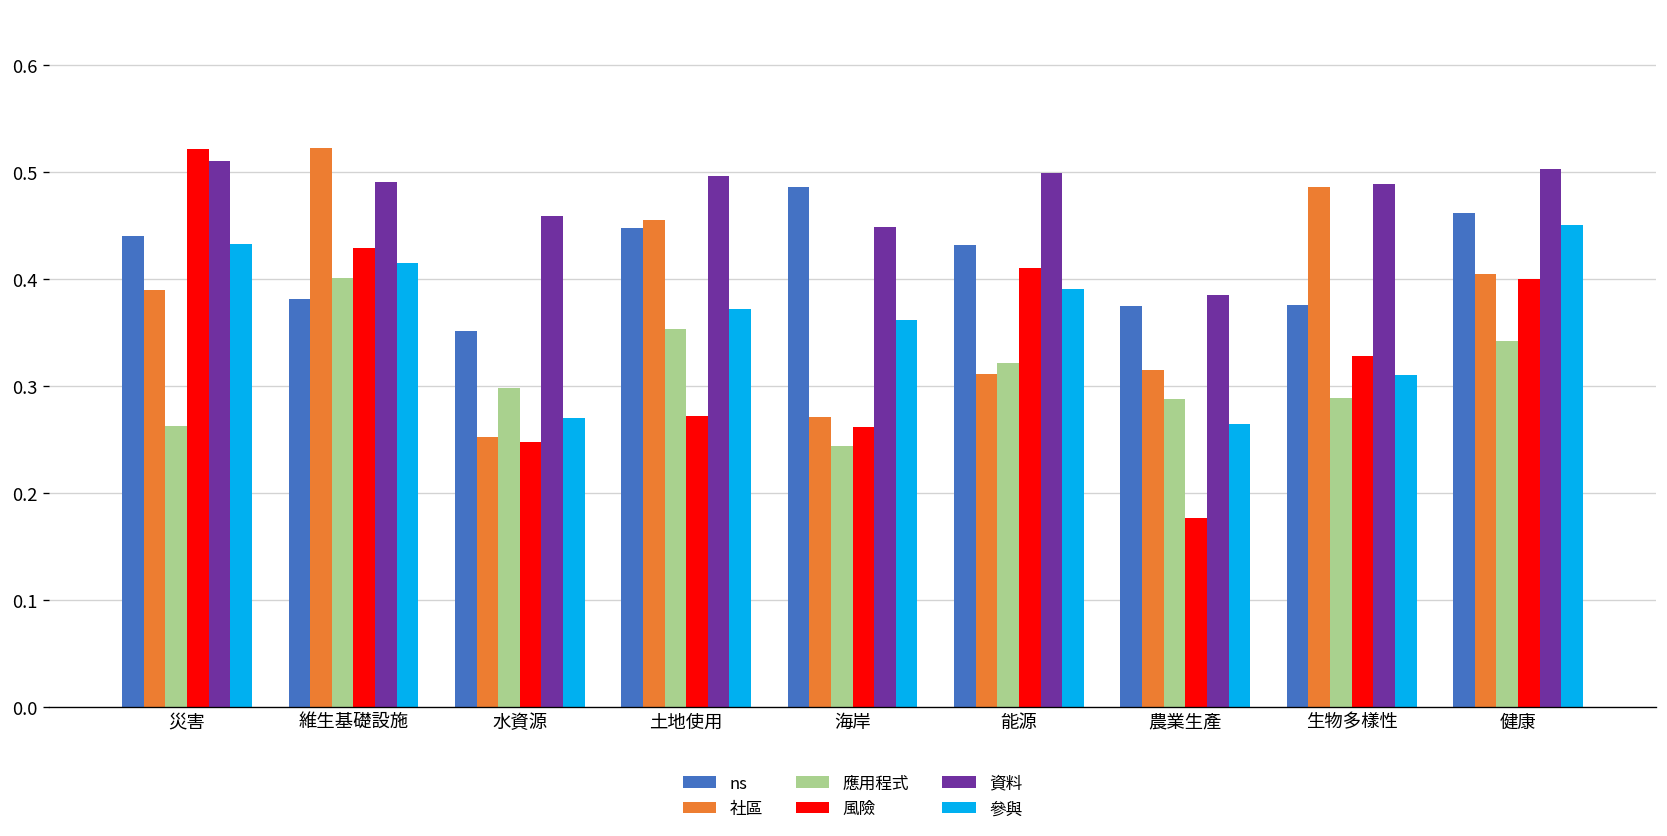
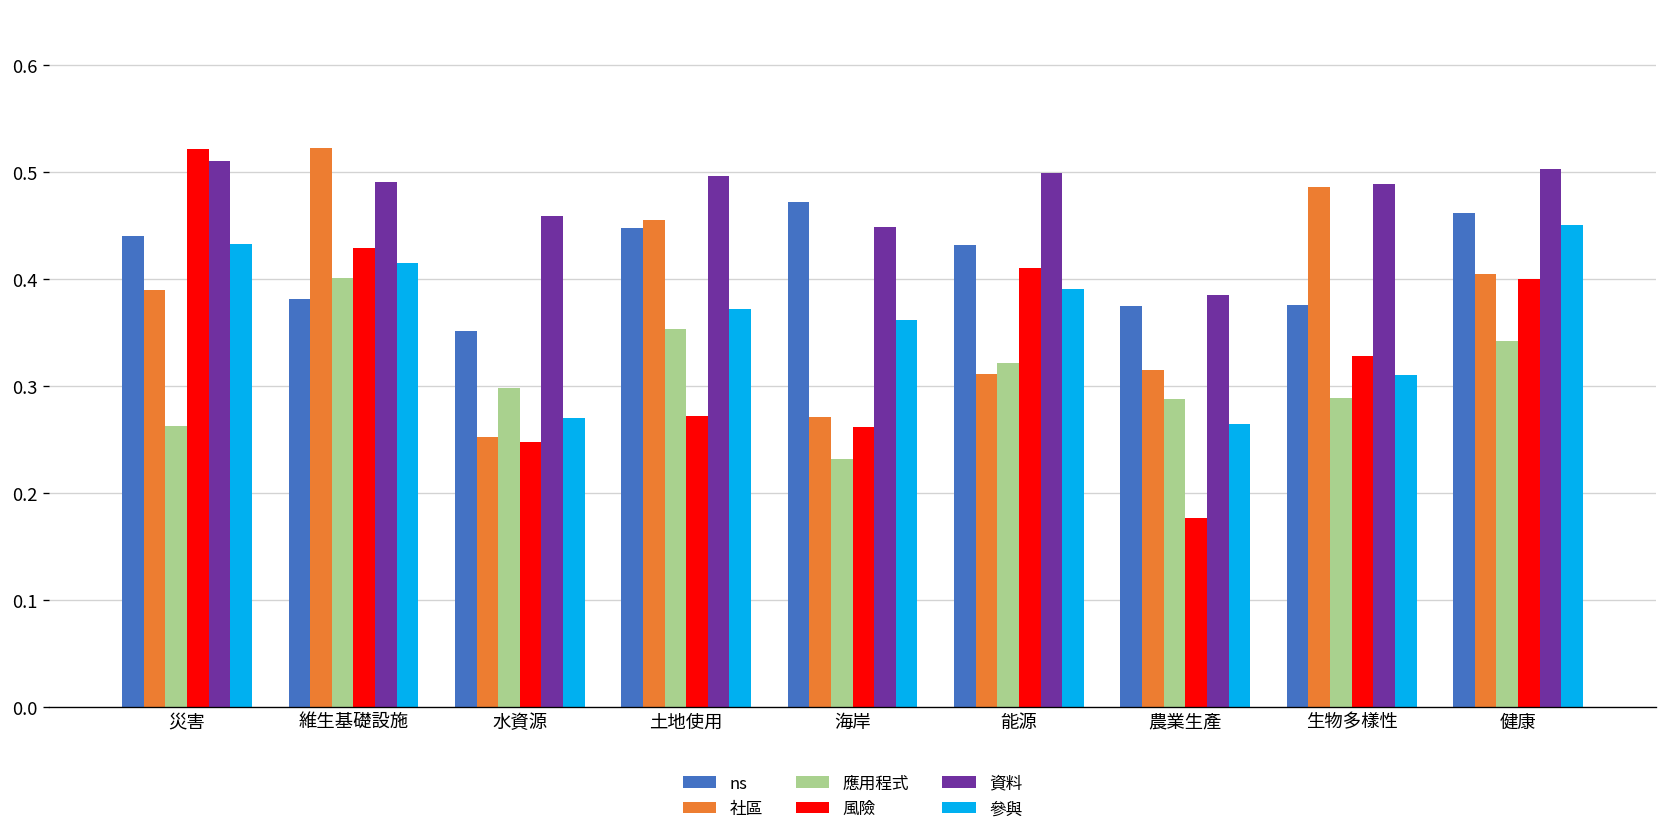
  {
    "ns": {
      "災害": 0.44,
      "維生基礎設施": 0.38,
      "水資源": 0.35,
      "土地使用": 0.45,
-     "海岸": 0.49,
+     "海岸": 0.47,
      "能源": 0.43,
      "農業生產": 0.37,
      "生物多樣性": 0.38,
      "健康": 0.46
    },
    "社區": {
      "災害": 0.39,
      "維生基礎設施": 0.52,
      "水資源": 0.25,
      "土地使用": 0.46,
      "海岸": 0.27,
      "能源": 0.31,
      "農業生產": 0.32,
      "生物多樣性": 0.49,
      "健康": 0.40
    },
    "應用程式": {
      "災害": 0.26,
      "維生基礎設施": 0.40,
      "水資源": 0.30,
      "土地使用": 0.35,
-     "海岸": 0.24,
+     "海岸": 0.23,
      "能源": 0.32,
      "農業生產": 0.29,
      "生物多樣性": 0.29,
      "健康": 0.34
    },
    "風險": {
      "災害": 0.52,
      "維生基礎設施": 0.43,
      "水資源": 0.25,
      "土地使用": 0.27,
      "海岸": 0.26,
      "能源": 0.41,
      "農業生產": 0.18,
      "生物多樣性": 0.33,
      "健康": 0.40
    },
    "資料": {
      "災害": 0.51,
      "維生基礎設施": 0.49,
      "水資源": 0.46,
      "土地使用": 0.50,
      "海岸": 0.45,
      "能源": 0.50,
      "農業生產": 0.38,
      "生物多樣性": 0.49,
      "健康": 0.50
    },
    "參與": {
      "災害": 0.43,
      "維生基礎設施": 0.41,
      "水資源": 0.27,
      "土地使用": 0.37,
      "海岸": 0.36,
      "能源": 0.39,
      "農業生產": 0.26,
      "生物多樣性": 0.31,
      "健康": 0.45
    }
  }
